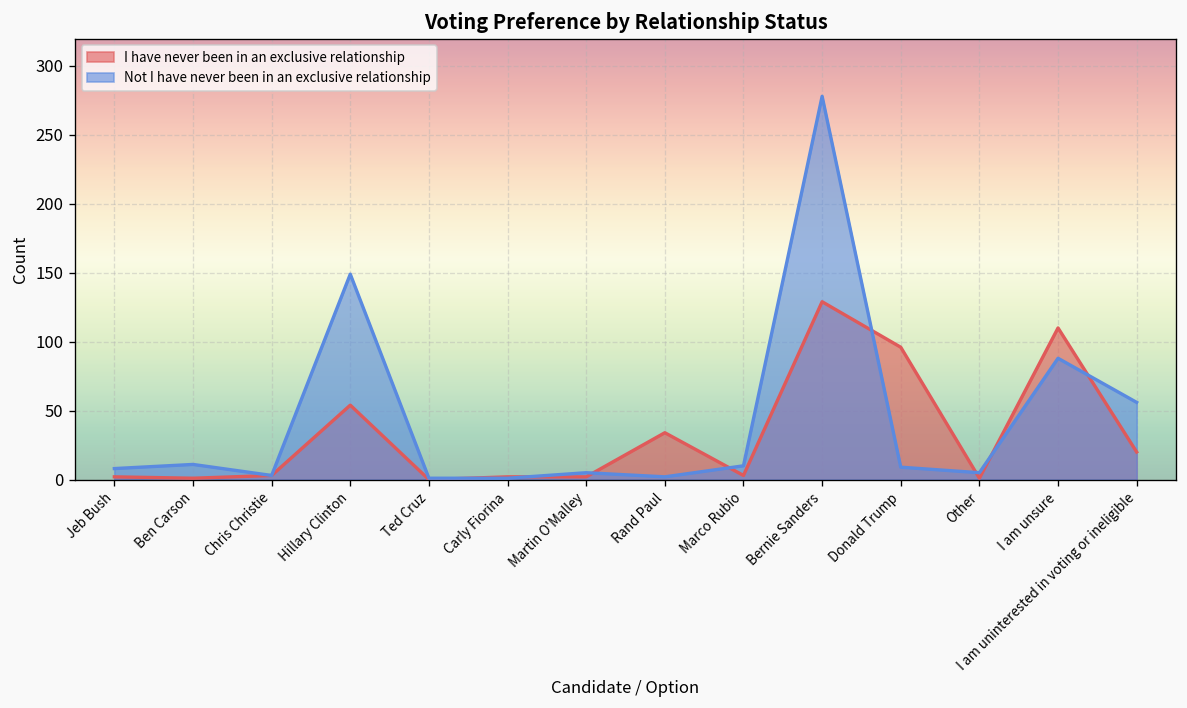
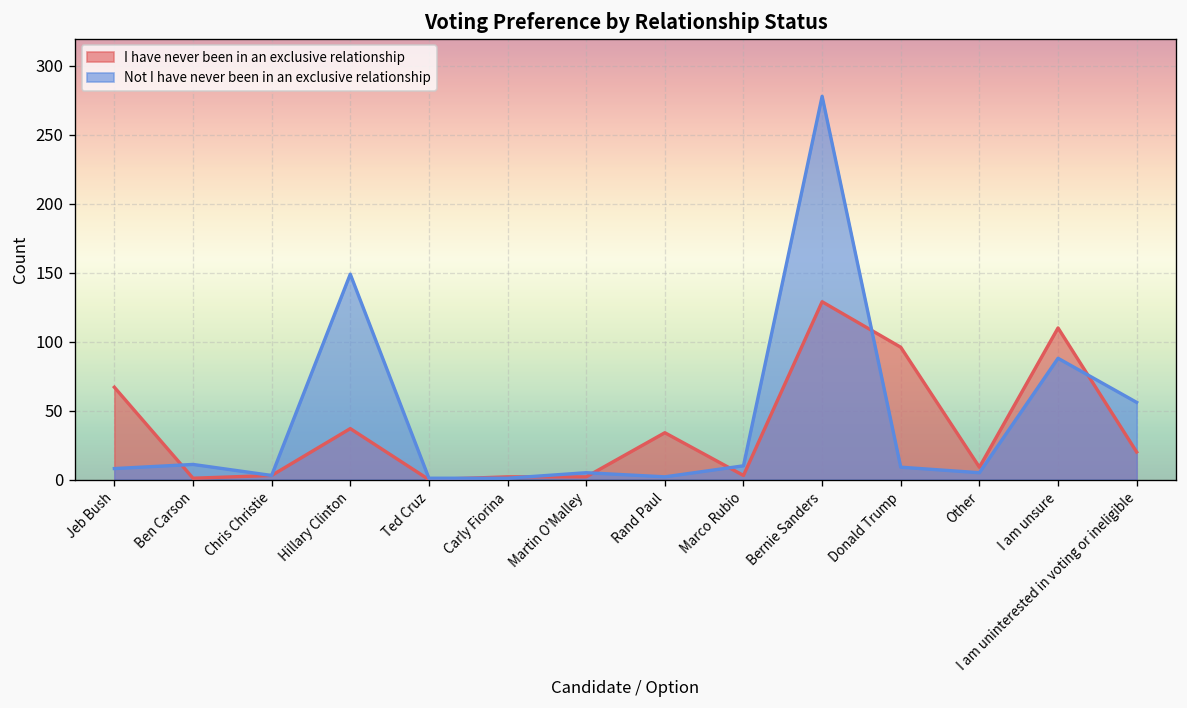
  {
    "I have never been in an exclusive relationship": {
-     "Jeb Bush": 2,
+     "Jeb Bush": 67,
      "Ben Carson": 1,
-     "Hillary Clinton": 54,
+     "Hillary Clinton": 37,
      "Martin O'Malley": 2,
      "Rand Paul": 34,
      "Marco Rubio": 3,
      "Bernie Sanders": 129,
      "Donald Trump": 96,
-     "Other": 1,
+     "Other": 9,
      "I am unsure": 110,
      "I am uninterested in voting or ineligible": 20
    },
    "Not I have never been in an exclusive relationship": {
      "Jeb Bush": 8,
      "Ben Carson": 11,
      "Hillary Clinton": 149,
      "Martin O'Malley": 5,
      "Rand Paul": 2,
      "Marco Rubio": 10,
      "Bernie Sanders": 278,
      "Donald Trump": 9,
      "Other": 5,
      "I am unsure": 88,
      "I am uninterested in voting or ineligible": 56
    }
  }
